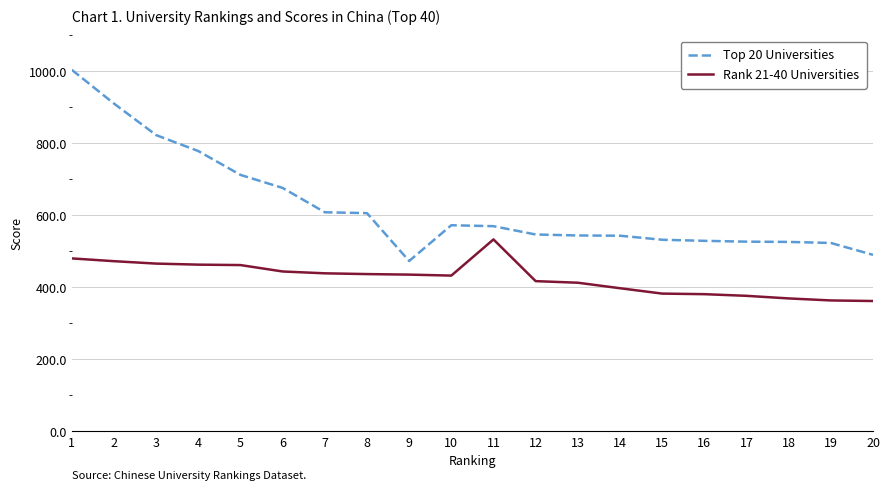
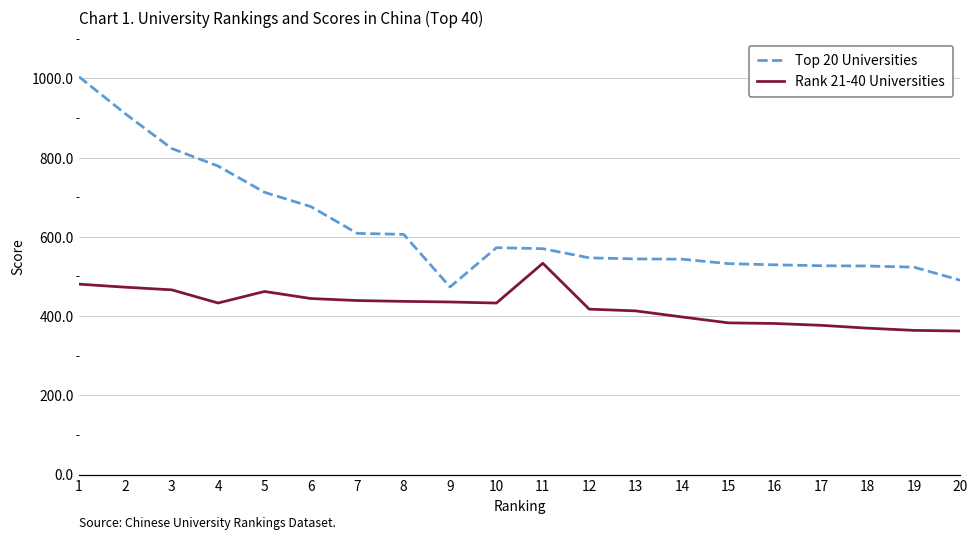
  {
    "Top 20 Universities": {
      "1": 1000,
      "2": 910,
      "3": 820,
      "4": 780,
      "5": 710,
      "6": 680,
      "7": 610,
      "8": 610,
      "9": 470,
      "10": 570,
      "11": 570,
      "12": 550,
      "13": 540,
      "14": 540,
      "15": 530,
      "16": 530,
      "17": 530,
      "18": 530,
      "19": 520,
      "20": 490
    },
    "Rank 21-40 Universities": {
      "1": 480,
      "2": 470,
      "3": 470,
-     "4": 460,
+     "4": 430,
      "5": 460,
      "6": 440,
      "7": 440,
      "8": 440,
      "9": 440,
      "10": 430,
      "11": 530,
      "12": 420,
      "13": 410,
      "14": 400,
      "15": 380,
      "16": 380,
      "17": 380,
      "18": 370,
      "19": 360,
      "20": 360
    }
  }
